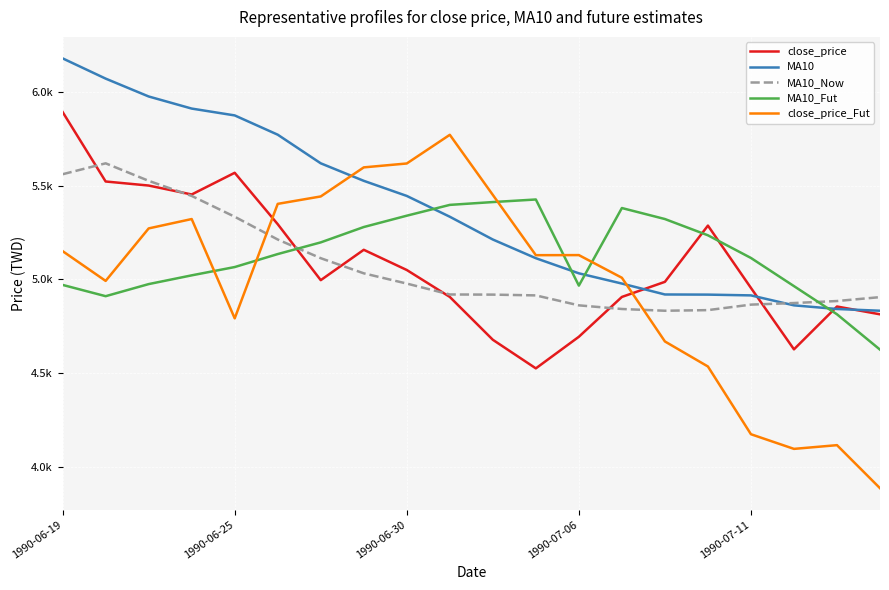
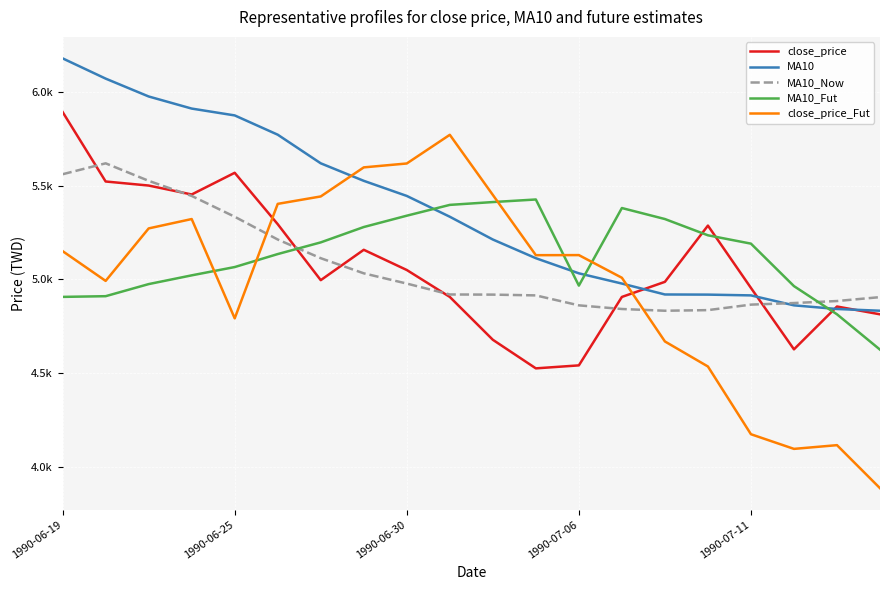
  {
    "close_price": {
      "1990-06-19": 5890,
      "1990-06-25": 5570,
      "1990-06-30": 5050,
-     "1990-07-06": 4690,
+     "1990-07-06": 4540,
      "1990-07-11": 4950
    },
    "MA10": {
      "1990-06-19": 6180,
      "1990-06-25": 5870,
      "1990-06-30": 5440,
      "1990-07-06": 5030,
      "1990-07-11": 4910
    },
    "MA10_Now": {
      "1990-06-19": 5560,
      "1990-06-25": 5330,
      "1990-06-30": 4980,
      "1990-07-06": 4860,
      "1990-07-11": 4860
    },
    "MA10_Fut": {
-     "1990-06-19": 4970,
+     "1990-06-19": 4910,
      "1990-06-25": 5070,
      "1990-06-30": 5340,
      "1990-07-06": 4970,
-     "1990-07-11": 5110
+     "1990-07-11": 5190
    },
    "close_price_Fut": {
      "1990-06-19": 5150,
      "1990-06-25": 4790,
      "1990-06-30": 5620,
      "1990-07-06": 5130,
      "1990-07-11": 4170
    }
  }
